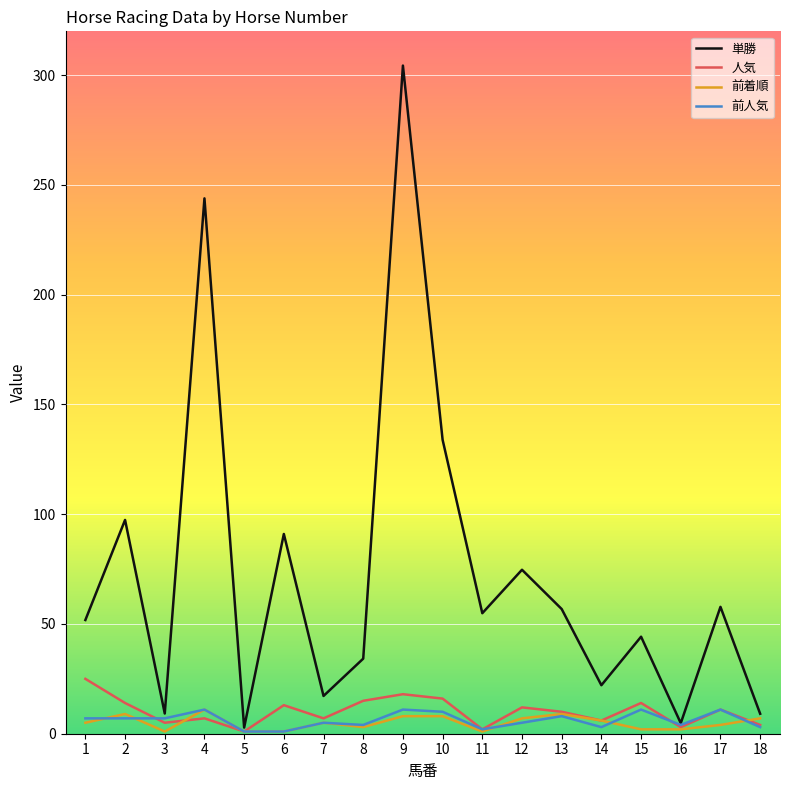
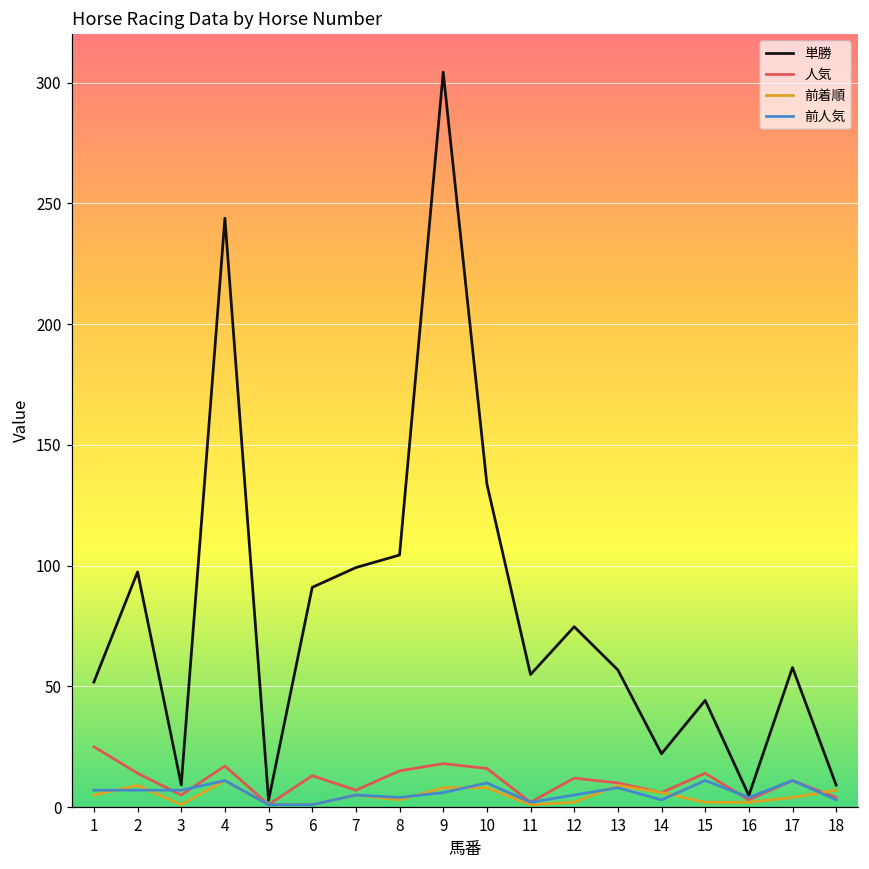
  {
    "単勝": {
      "1": 52,
      "2": 97,
      "3": 9,
      "4": 244,
      "5": 3,
      "6": 91,
-     "7": 17,
-     "8": 34,
+     "7": 99,
+     "8": 104,
      "9": 304,
      "10": 134,
      "11": 55,
      "12": 75,
      "13": 57,
      "14": 22,
      "15": 44,
      "17": 58,
      "18": 9
    },
    "人気": {
      "1": 25,
      "2": 14,
      "3": 5,
-     "4": 7,
+     "4": 17,
      "6": 13,
      "7": 7,
      "8": 15,
      "9": 18,
      "10": 16,
      "12": 12,
      "15": 14
    },
    "前着順": {
      "1": 5,
      "2": 9,
      "3": 1,
      "9": 8,
      "10": 8,
-     "12": 7,
+     "12": 2,
      "15": 2,
      "17": 4,
      "18": 7
    },
    "前人気": {
      "1": 7,
      "2": 7,
      "3": 7,
-     "9": 11,
+     "9": 6,
      "10": 10,
      "12": 5,
      "14": 3,
      "15": 11
    }
  }
